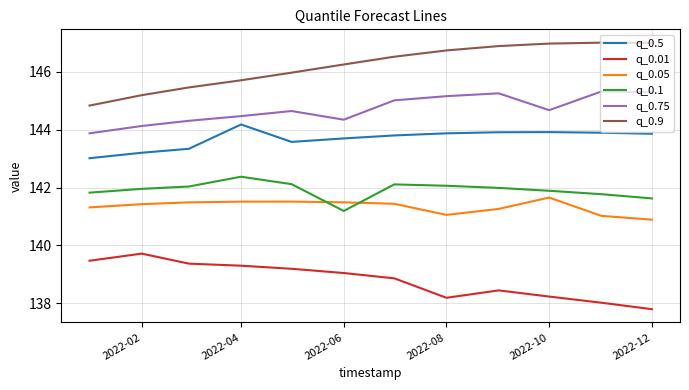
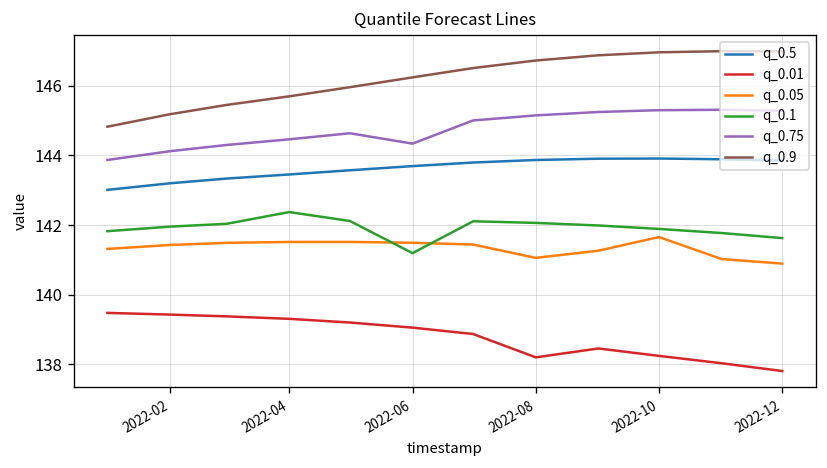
  {
    "q_0.5": {
      "2022-02": 143.2,
-     "2022-04": 144.2,
+     "2022-04": 143.5,
      "2022-06": 143.7,
      "2022-08": 143.9,
      "2022-10": 143.9,
      "2022-12": 143.9
    },
    "q_0.01": {
-     "2022-02": 139.7,
+     "2022-02": 139.4,
      "2022-04": 139.3,
      "2022-06": 139.1,
      "2022-08": 138.2,
      "2022-10": 138.2,
      "2022-12": 137.8
    },
    "q_0.05": {
      "2022-02": 141.4,
      "2022-04": 141.5,
      "2022-06": 141.5,
      "2022-08": 141.1,
      "2022-10": 141.7,
      "2022-12": 140.9
    },
    "q_0.1": {
      "2022-02": 142.0,
      "2022-04": 142.4,
      "2022-06": 141.2,
      "2022-08": 142.1,
      "2022-10": 141.9,
      "2022-12": 141.6
    },
    "q_0.75": {
      "2022-02": 144.1,
      "2022-04": 144.5,
      "2022-06": 144.3,
      "2022-08": 145.2,
-     "2022-10": 144.7
+     "2022-10": 145.3
    },
    "q_0.9": {
      "2022-02": 145.2,
      "2022-04": 145.7,
      "2022-06": 146.2,
      "2022-08": 146.7,
      "2022-10": 147.0
    }
  }
